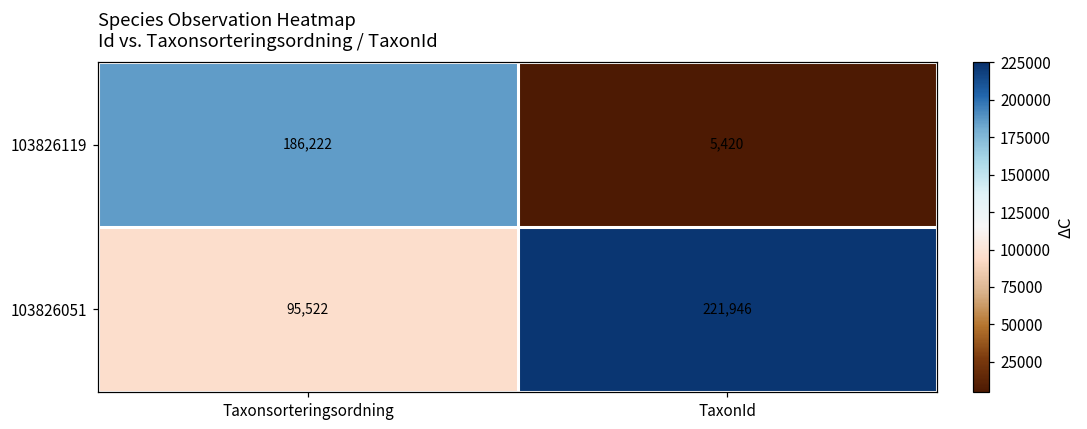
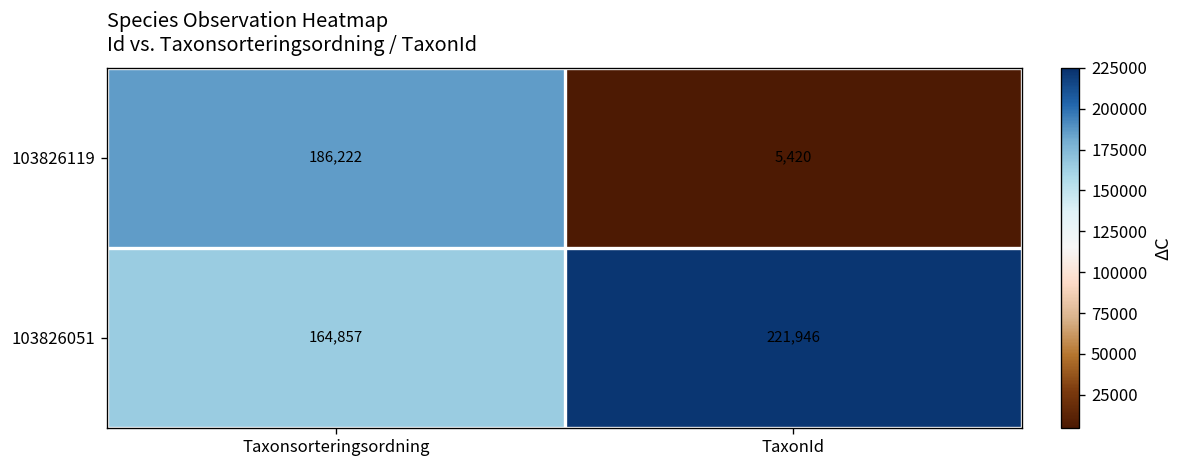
  {
    "103826119": {
      "Taxonsorteringsordning": "186,222",
      "TaxonId": "5,420"
    },
    "103826051": {
-     "Taxonsorteringsordning": "95,522",
+     "Taxonsorteringsordning": "164,857",
      "TaxonId": "221,946"
    }
  }
